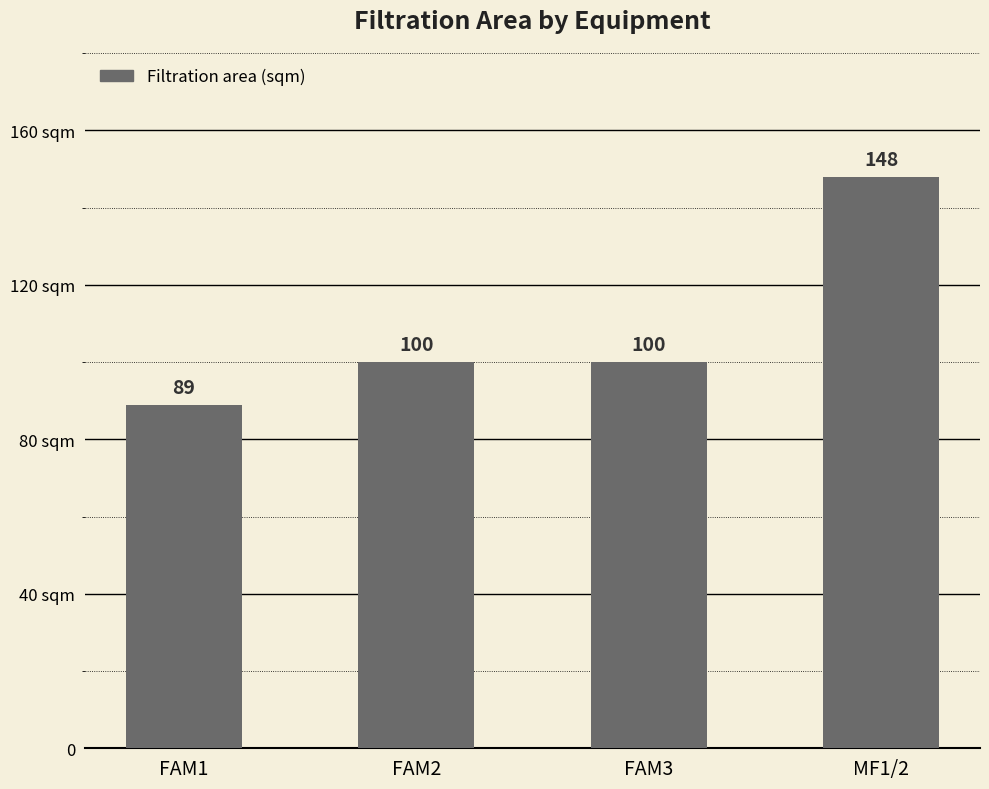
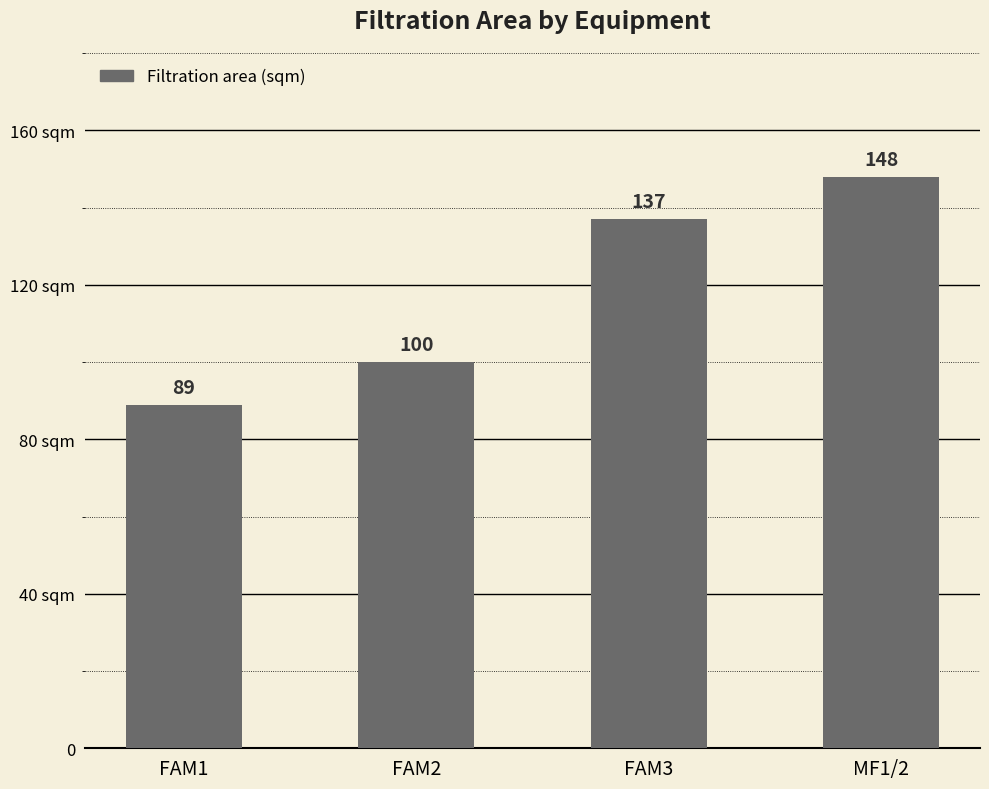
  {
    "FAM1": 89,
    "FAM2": 100,
-   "FAM3": 100,
+   "FAM3": 137,
    "MF1/2": 148
  }
